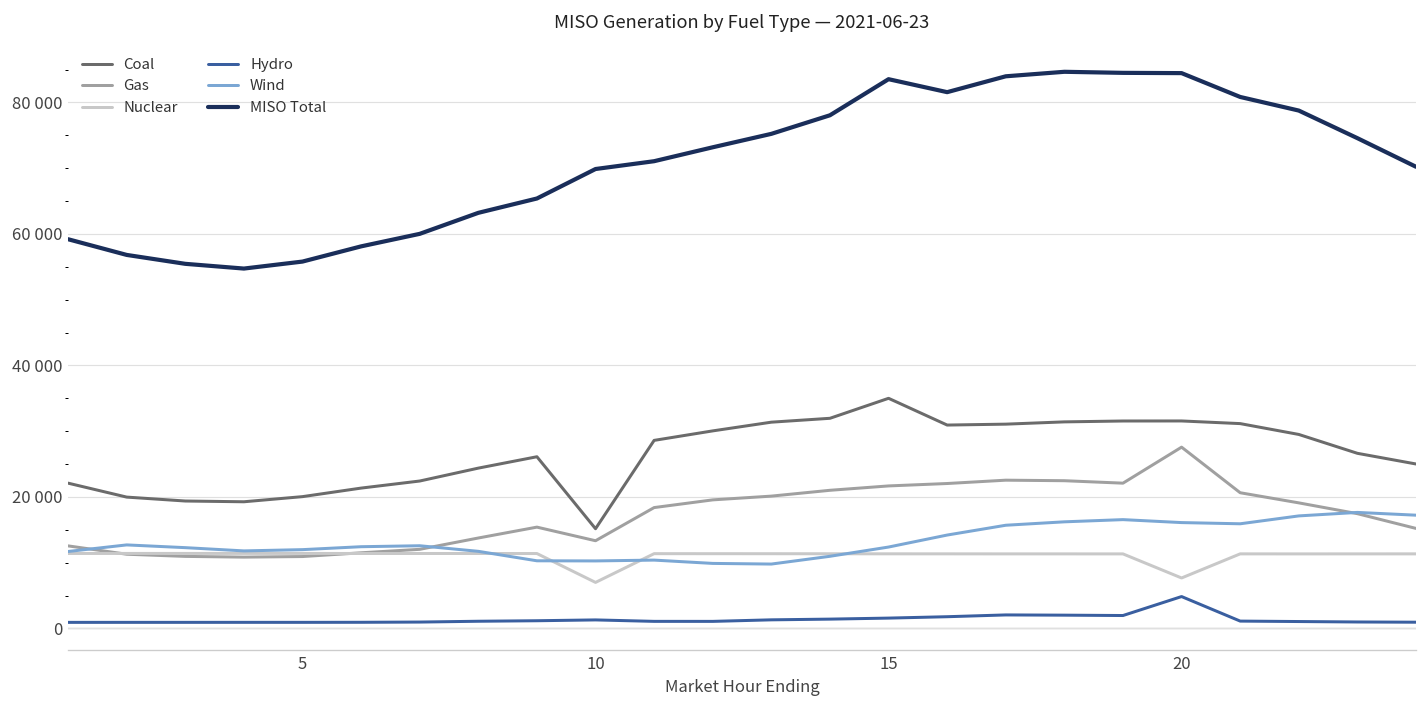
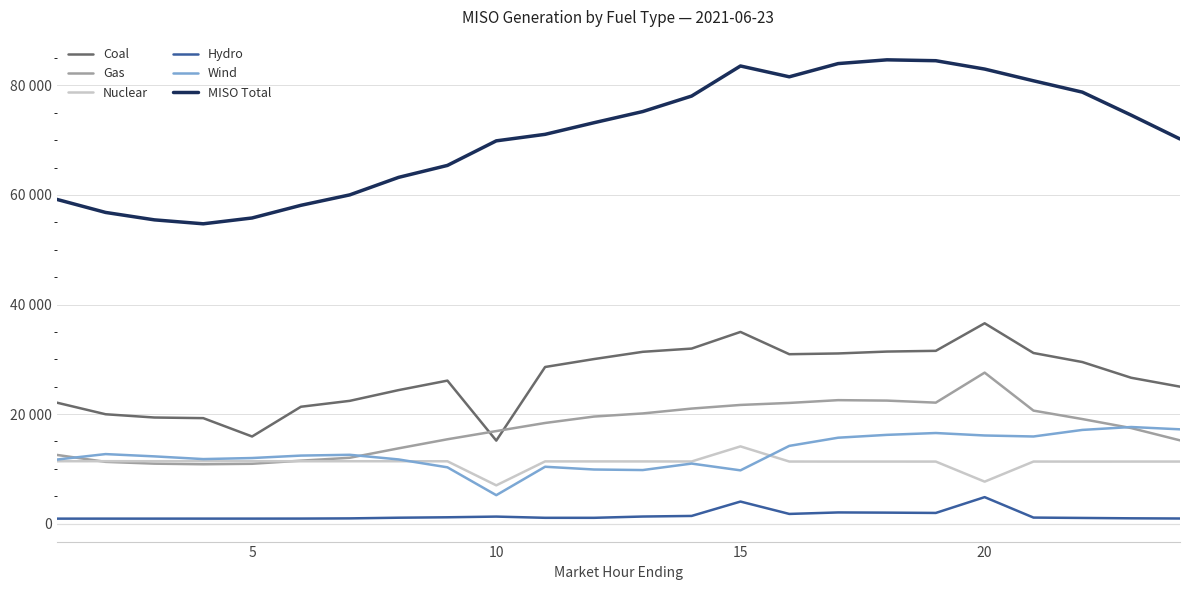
  {
    "Coal": {
-     "5": 20000,
+     "5": 16000,
      "10": 15000,
      "15": 35000,
-     "20": 32000
+     "20": 37000
    },
    "Gas": {
      "5": 11000,
-     "10": 13000,
+     "10": 17000,
      "15": 22000,
      "20": 28000
    },
    "Nuclear": {
      "5": 11000,
      "10": 7000,
-     "15": 11000,
+     "15": 14000,
      "20": 8000
    },
    "Hydro": {
      "5": 1000,
      "10": 1000,
-     "15": 2000,
+     "15": 4000,
      "20": 5000
    },
    "Wind": {
      "5": 12000,
-     "10": 10000,
-     "15": 12000,
+     "10": 5000,
+     "15": 10000,
      "20": 16000
    },
    "MISO Total": {
      "5": 56000,
      "10": 70000,
      "15": 84000,
-     "20": 84000
+     "20": 83000
    }
  }
